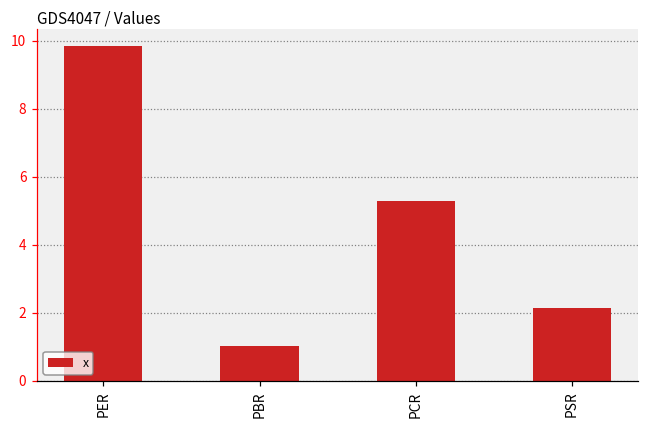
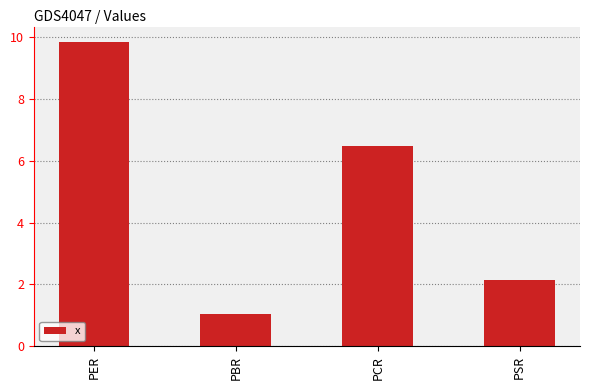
  {
    "PER": 9.8,
    "PBR": 1.0,
-   "PCR": 5.3,
+   "PCR": 6.5,
    "PSR": 2.2
  }
